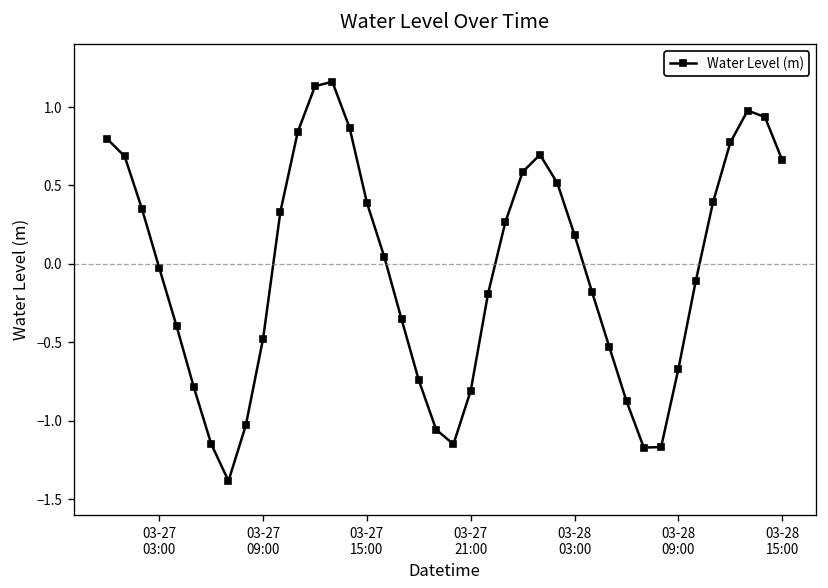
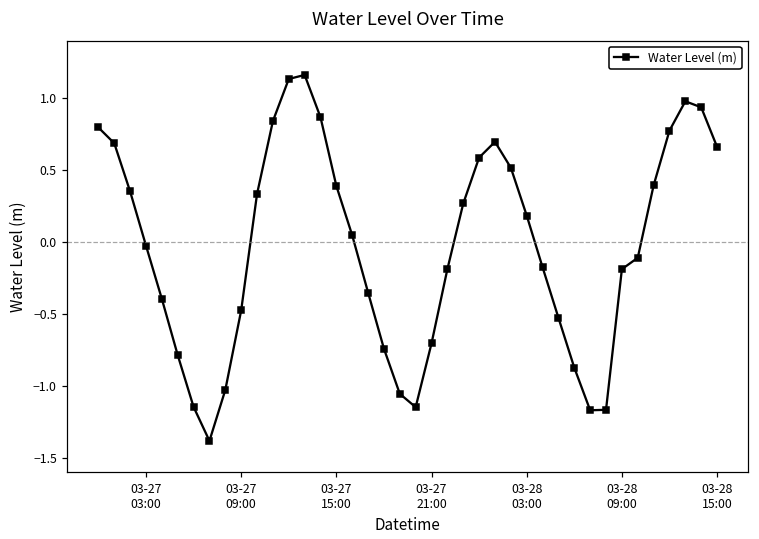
  {
    "03-27 03:00": -0.03,
    "03-27 09:00": -0.48,
    "03-27 15:00": 0.39,
-   "03-27 21:00": -0.81,
+   "03-27 21:00": -0.71,
    "03-28 03:00": 0.18,
-   "03-28 09:00": -0.67,
+   "03-28 09:00": -0.19,
    "03-28 15:00": 0.66
  }
